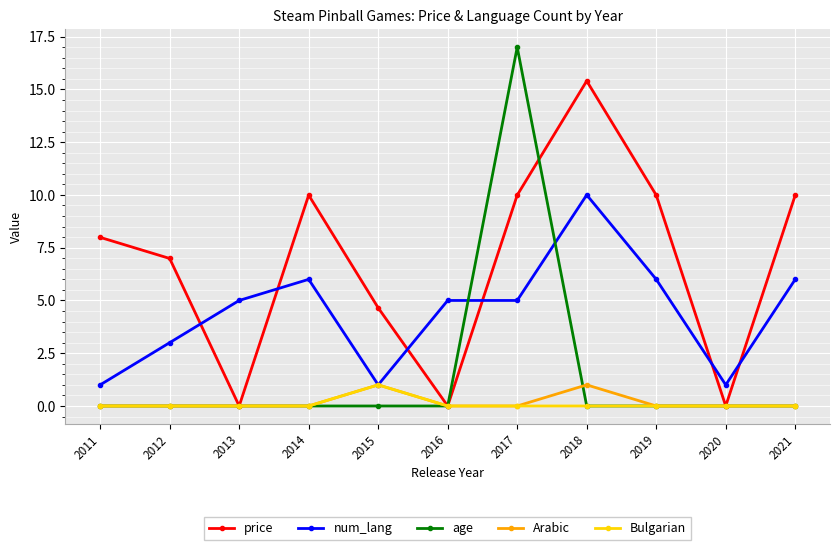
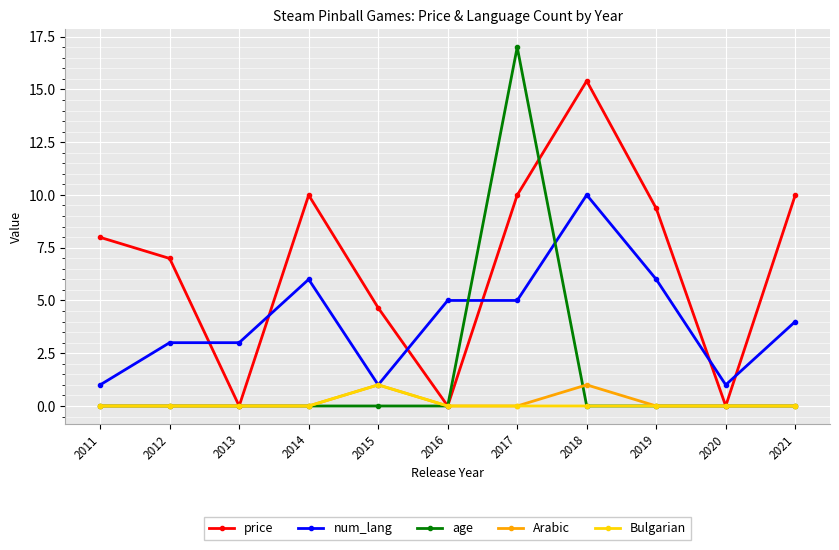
  {
    "price": {
      "2011": 8.0,
      "2012": 7.0,
      "2014": 10.0,
      "2015": 4.7,
      "2017": 10.0,
      "2018": 15.4,
-     "2019": 10.0,
+     "2019": 9.4,
      "2021": 10.0
    },
    "num_lang": {
      "2011": 1,
      "2012": 3,
-     "2013": 5,
+     "2013": 3,
      "2014": 6,
      "2016": 5,
      "2017": 5,
      "2018": 10,
      "2019": 6,
      "2020": 1,
-     "2021": 6
+     "2021": 4
    },
    "age": {
      "2015": 0.0,
      "2017": 17.0
    }
  }
